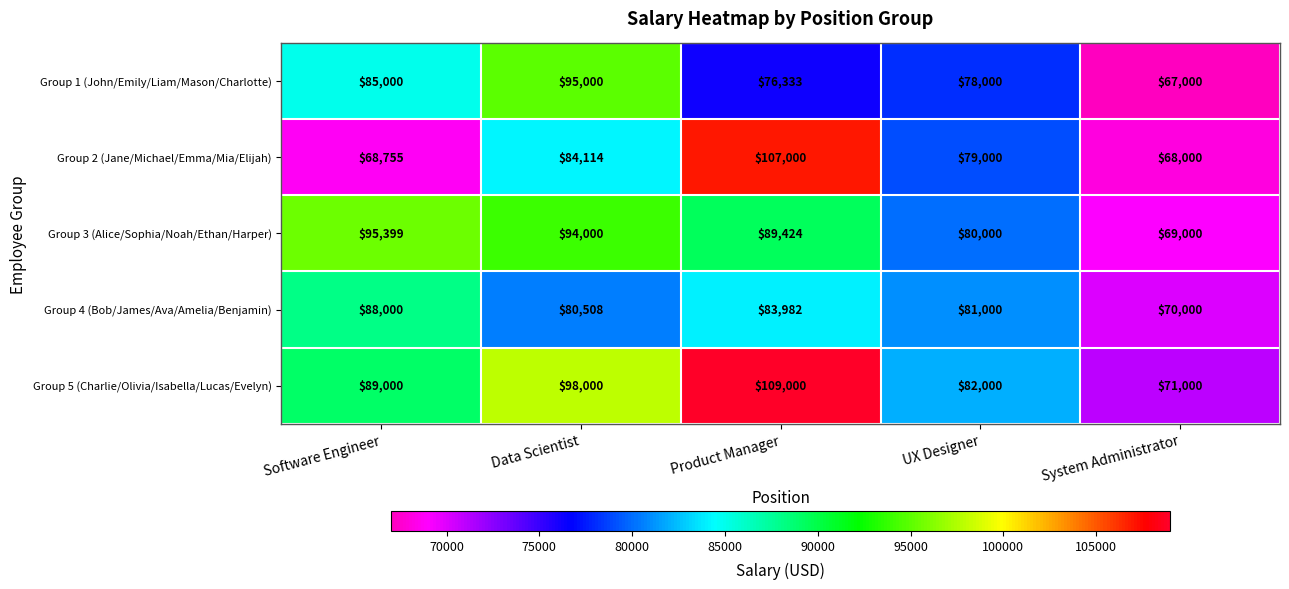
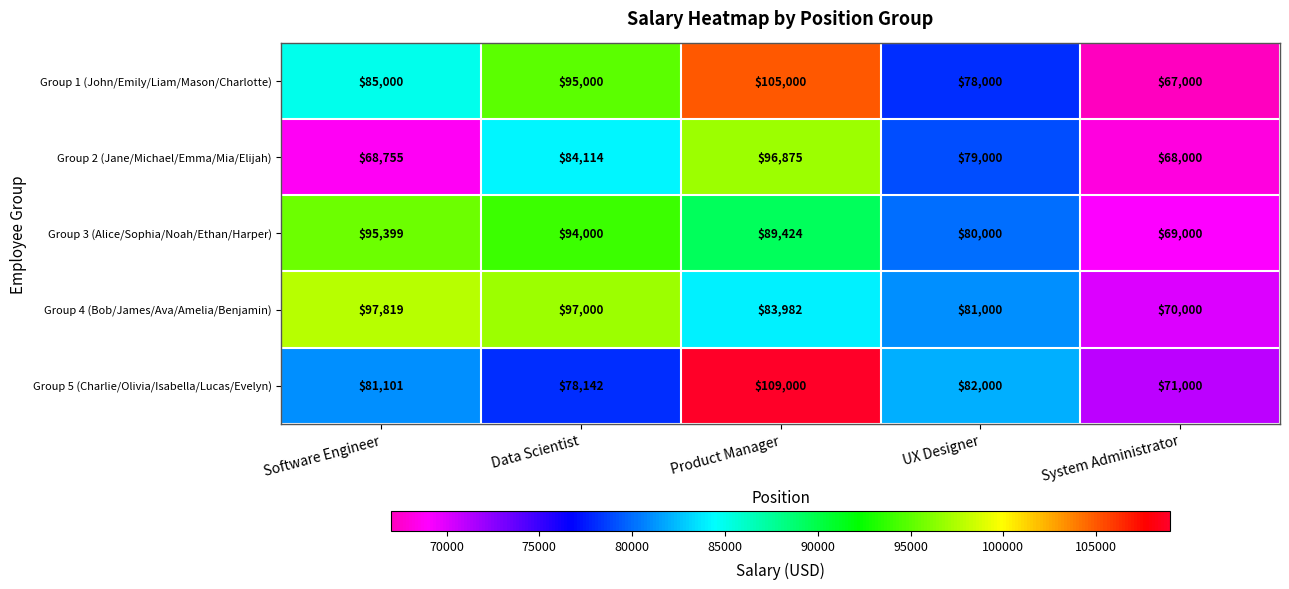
  {
    "Group 1 (John/Emily/Liam/Mason/Charlotte)": {
      "Software Engineer": "$85,000",
      "Data Scientist": "$95,000",
-     "Product Manager": "$76,333",
+     "Product Manager": "$105,000",
      "UX Designer": "$78,000",
      "System Administrator": "$67,000"
    },
    "Group 2 (Jane/Michael/Emma/Mia/Elijah)": {
      "Software Engineer": "$68,755",
      "Data Scientist": "$84,114",
-     "Product Manager": "$107,000",
+     "Product Manager": "$96,875",
      "UX Designer": "$79,000",
      "System Administrator": "$68,000"
    },
    "Group 3 (Alice/Sophia/Noah/Ethan/Harper)": {
      "Software Engineer": "$95,399",
      "Data Scientist": "$94,000",
      "Product Manager": "$89,424",
      "UX Designer": "$80,000",
      "System Administrator": "$69,000"
    },
    "Group 4 (Bob/James/Ava/Amelia/Benjamin)": {
-     "Software Engineer": "$88,000",
-     "Data Scientist": "$80,508",
+     "Software Engineer": "$97,819",
+     "Data Scientist": "$97,000",
      "Product Manager": "$83,982",
      "UX Designer": "$81,000",
      "System Administrator": "$70,000"
    },
    "Group 5 (Charlie/Olivia/Isabella/Lucas/Evelyn)": {
-     "Software Engineer": "$89,000",
-     "Data Scientist": "$98,000",
+     "Software Engineer": "$81,101",
+     "Data Scientist": "$78,142",
      "Product Manager": "$109,000",
      "UX Designer": "$82,000",
      "System Administrator": "$71,000"
    }
  }
